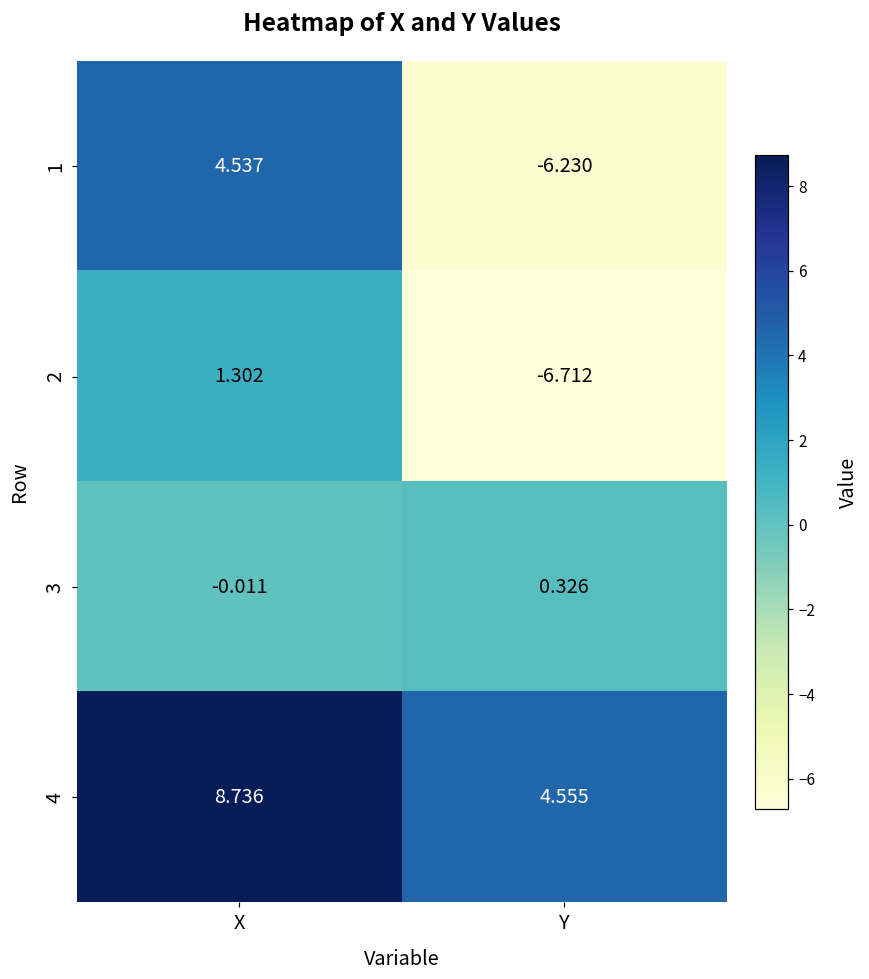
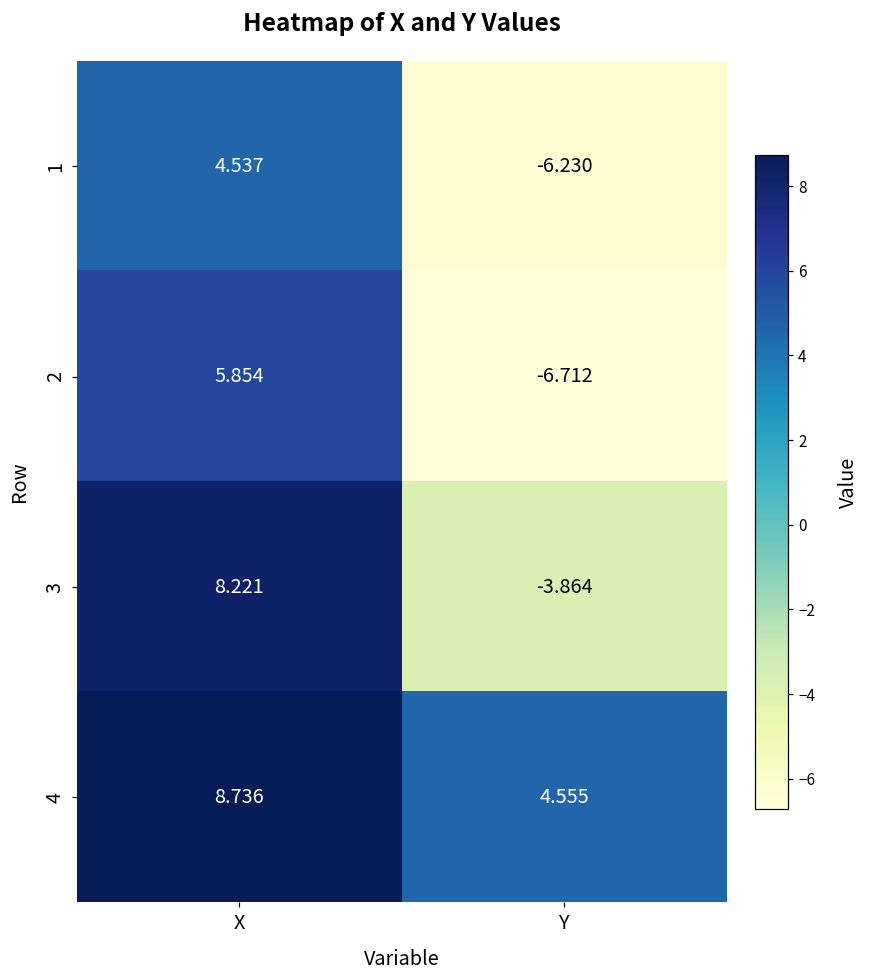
  {
    "1": {
      "X": 4.537,
      "Y": -6.230
    },
    "2": {
-     "X": 1.302,
+     "X": 5.854,
      "Y": -6.712
    },
    "3": {
-     "X": -0.011,
-     "Y": 0.326
+     "X": 8.221,
+     "Y": -3.864
    },
    "4": {
      "X": 8.736,
      "Y": 4.555
    }
  }
